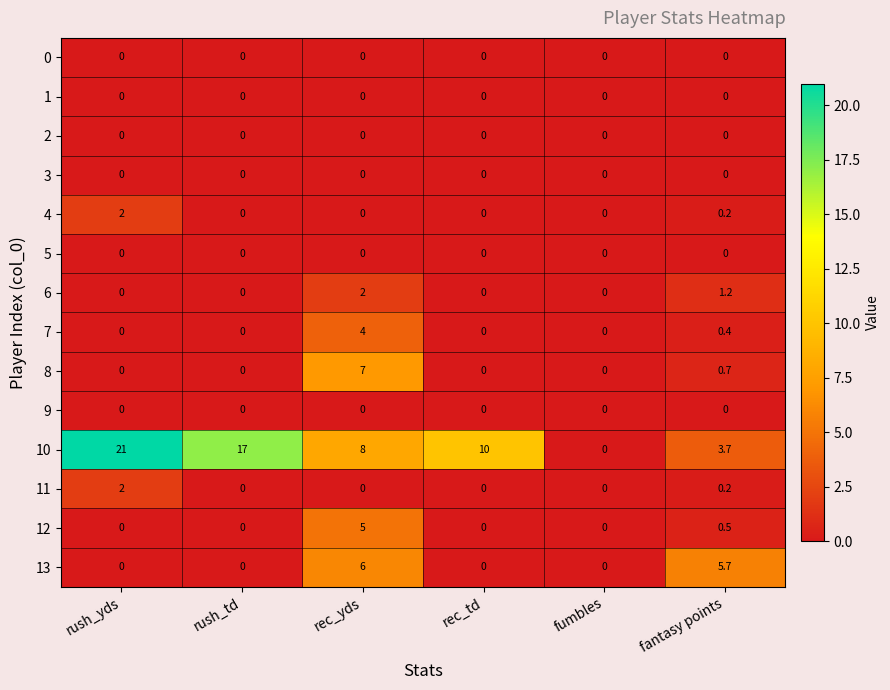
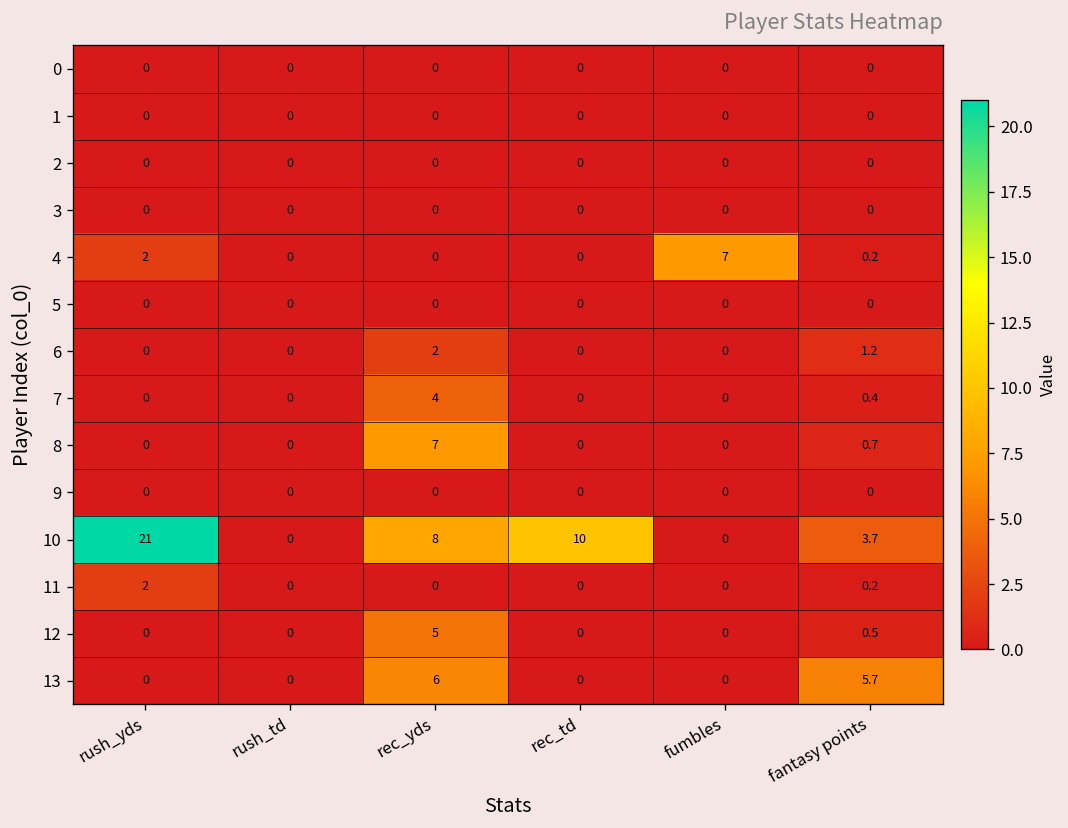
  {
    "0": {
      "rush_yds": 0,
      "rush_td": 0,
      "rec_yds": 0,
      "rec_td": 0,
      "fumbles": 0,
      "fantasy points": 0
    },
    "1": {
      "rush_yds": 0,
      "rush_td": 0,
      "rec_yds": 0,
      "rec_td": 0,
      "fumbles": 0,
      "fantasy points": 0
    },
    "2": {
      "rush_yds": 0,
      "rush_td": 0,
      "rec_yds": 0,
      "rec_td": 0,
      "fumbles": 0,
      "fantasy points": 0
    },
    "3": {
      "rush_yds": 0,
      "rush_td": 0,
      "rec_yds": 0,
      "rec_td": 0,
      "fumbles": 0,
      "fantasy points": 0
    },
    "4": {
      "rush_yds": 2,
      "rush_td": 0,
      "rec_yds": 0,
      "rec_td": 0,
-     "fumbles": 0,
+     "fumbles": 7,
      "fantasy points": 0.2
    },
    "5": {
      "rush_yds": 0,
      "rush_td": 0,
      "rec_yds": 0,
      "rec_td": 0,
      "fumbles": 0,
      "fantasy points": 0
    },
    "6": {
      "rush_yds": 0,
      "rush_td": 0,
      "rec_yds": 2,
      "rec_td": 0,
      "fumbles": 0,
      "fantasy points": 1.2
    },
    "7": {
      "rush_yds": 0,
      "rush_td": 0,
      "rec_yds": 4,
      "rec_td": 0,
      "fumbles": 0,
      "fantasy points": 0.4
    },
    "8": {
      "rush_yds": 0,
      "rush_td": 0,
      "rec_yds": 7,
      "rec_td": 0,
      "fumbles": 0,
      "fantasy points": 0.7
    },
    "9": {
      "rush_yds": 0,
      "rush_td": 0,
      "rec_yds": 0,
      "rec_td": 0,
      "fumbles": 0,
      "fantasy points": 0
    },
    "10": {
      "rush_yds": 21,
-     "rush_td": 17,
+     "rush_td": 0,
      "rec_yds": 8,
      "rec_td": 10,
      "fumbles": 0,
      "fantasy points": 3.7
    },
    "11": {
      "rush_yds": 2,
      "rush_td": 0,
      "rec_yds": 0,
      "rec_td": 0,
      "fumbles": 0,
      "fantasy points": 0.2
    },
    "12": {
      "rush_yds": 0,
      "rush_td": 0,
      "rec_yds": 5,
      "rec_td": 0,
      "fumbles": 0,
      "fantasy points": 0.5
    },
    "13": {
      "rush_yds": 0,
      "rush_td": 0,
      "rec_yds": 6,
      "rec_td": 0,
      "fumbles": 0,
      "fantasy points": 5.7
    }
  }
